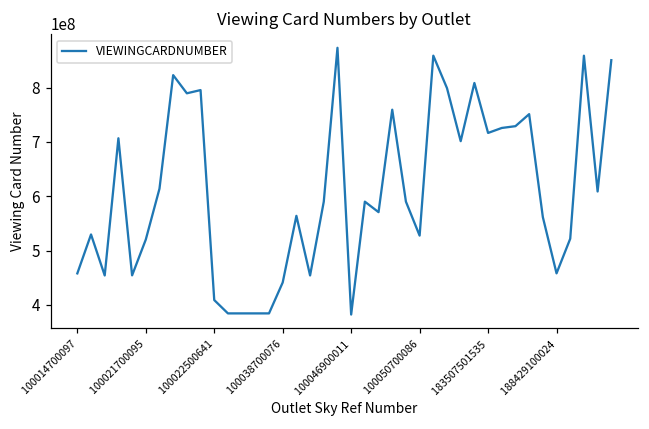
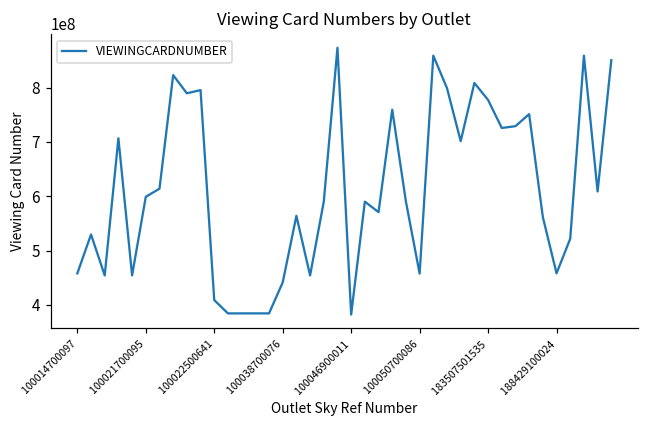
  {
    "100014700097": 460000000,
-   "100021700095": 520000000,
+   "100021700095": 600000000,
    "100022500641": 410000000,
    "100038700076": 440000000,
    "100046900011": 380000000,
-   "100050700086": 530000000,
-   "183507501535": 720000000,
+   "100050700086": 460000000,
+   "183507501535": 780000000,
    "188429100024": 460000000
  }
